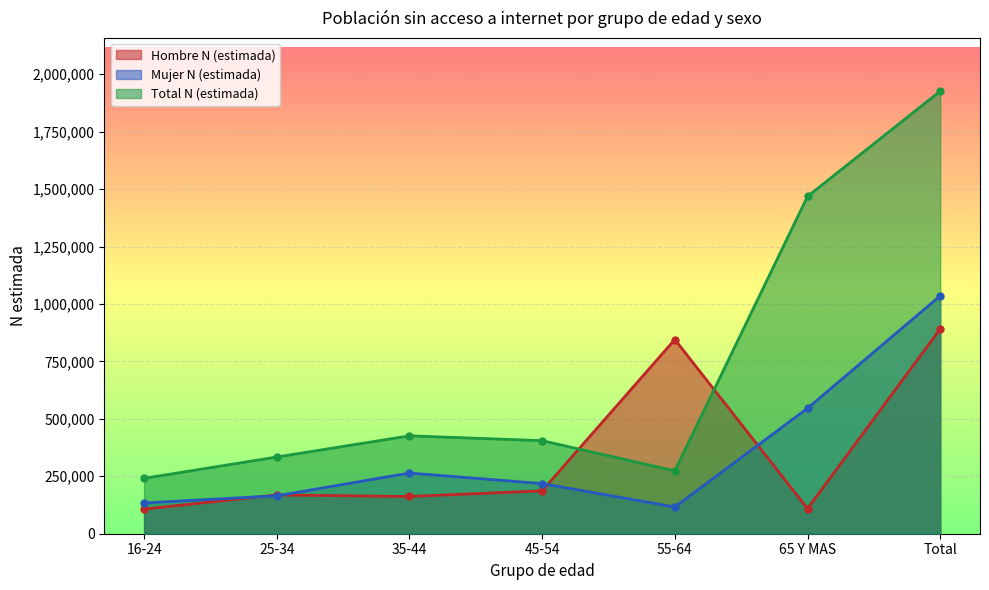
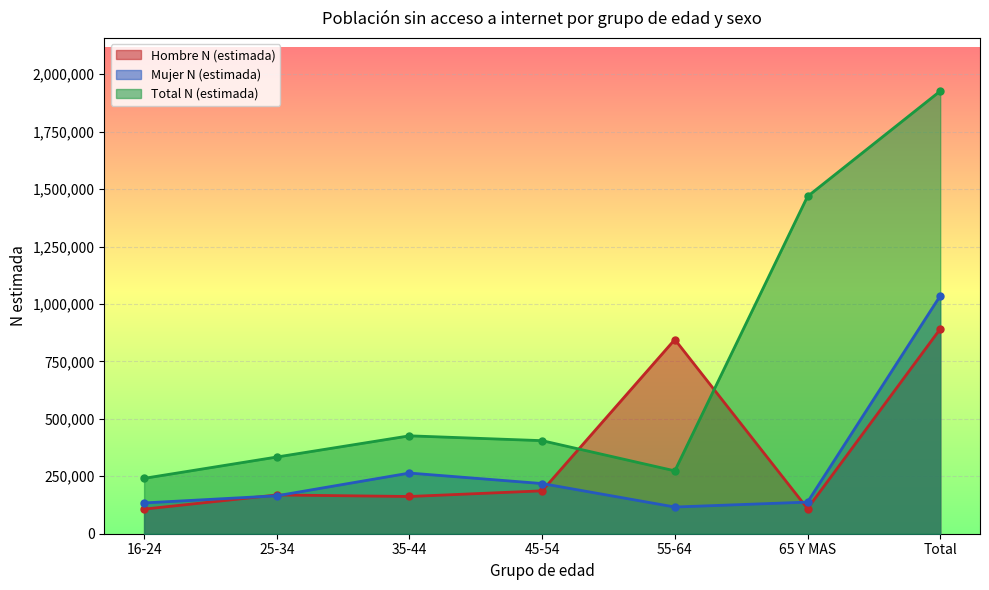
  {
    "Hombre N (estimada)": {
      "16-24": "110,000",
      "35-44": "160,000",
      "45-54": "190,000",
      "55-64": "850,000",
      "65 Y MAS": "110,000",
      "Total": "890,000"
    },
    "Mujer N (estimada)": {
      "16-24": "130,000",
      "35-44": "260,000",
      "45-54": "220,000",
      "55-64": "120,000",
-     "65 Y MAS": "550,000",
+     "65 Y MAS": "140,000",
      "Total": "1,040,000"
    },
    "Total N (estimada)": {
      "16-24": "240,000",
      "25-34": "330,000",
      "35-44": "430,000",
      "45-54": "410,000",
      "55-64": "270,000",
      "65 Y MAS": "1,470,000",
      "Total": "1,930,000"
    }
  }
